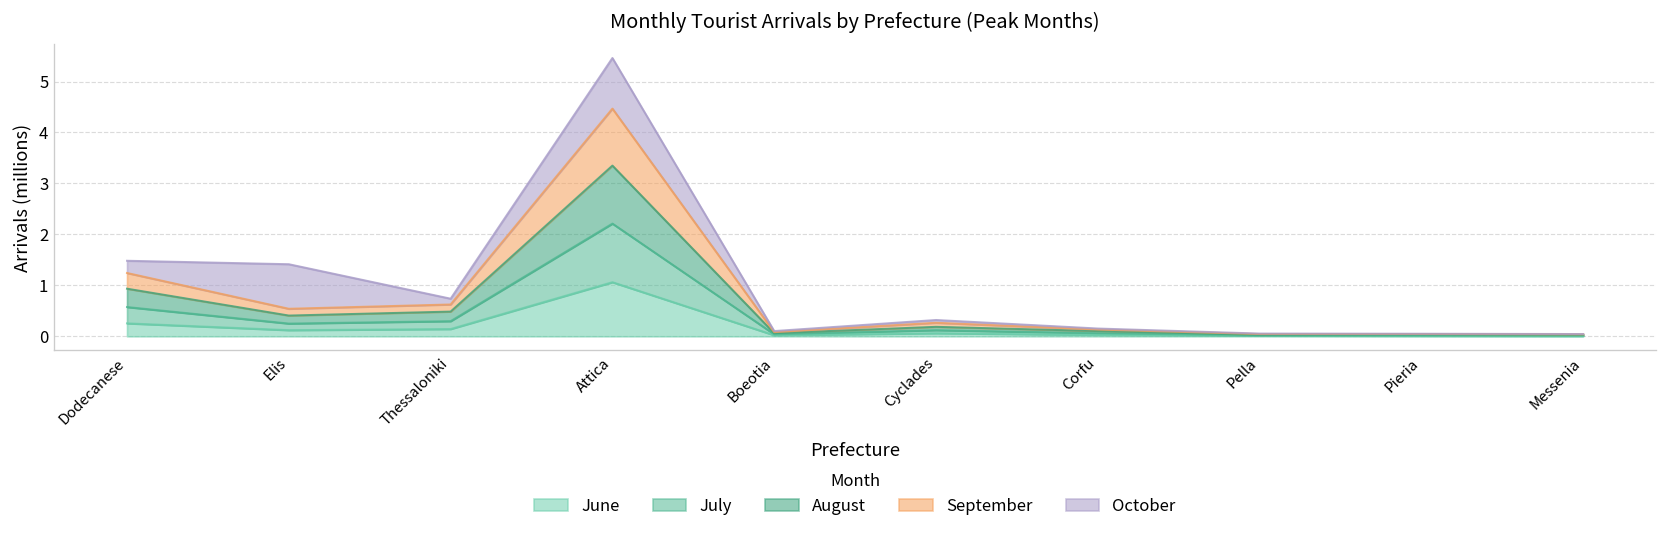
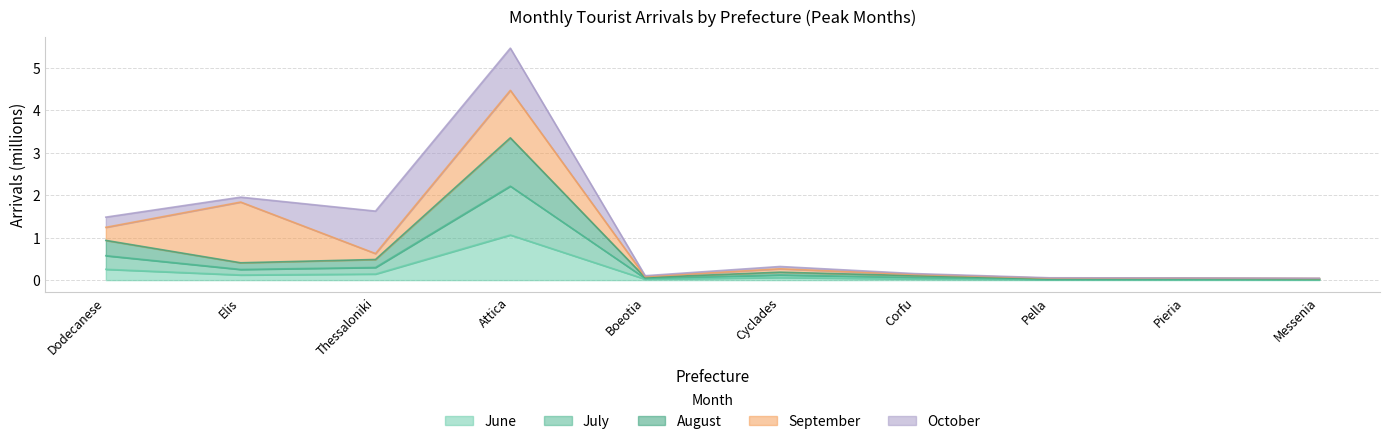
  {
    "September": {
      "Dodecanese": 0.3,
-     "Elis": 0.1,
+     "Elis": 1.4,
      "Thessaloniki": 0.1,
      "Attica": 1.1
    },
    "October": {
      "Dodecanese": 0.2,
-     "Elis": 0.9,
-     "Thessaloniki": 0.1,
+     "Elis": 0.1,
+     "Thessaloniki": 1.0,
      "Attica": 1.0
    }
  }
